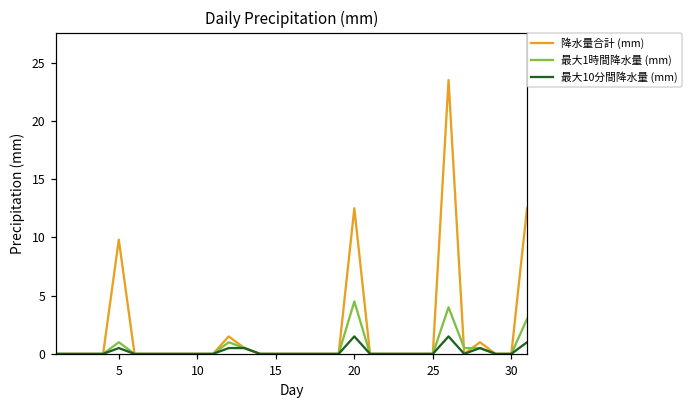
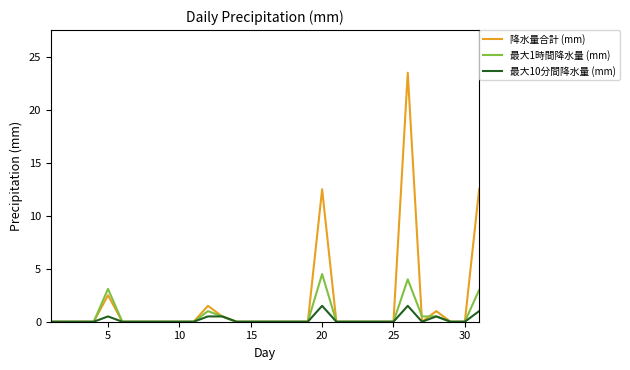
  {
    "降水量合計 (mm)": {
-     "5": 9.8,
+     "5": 2.5,
      "20": 12.5
    },
    "最大1時間降水量 (mm)": {
-     "5": 1.0,
+     "5": 3.1,
      "20": 4.5
    },
    "最大10分間降水量 (mm)": {
      "5": 0.5,
      "20": 1.5
    }
  }
